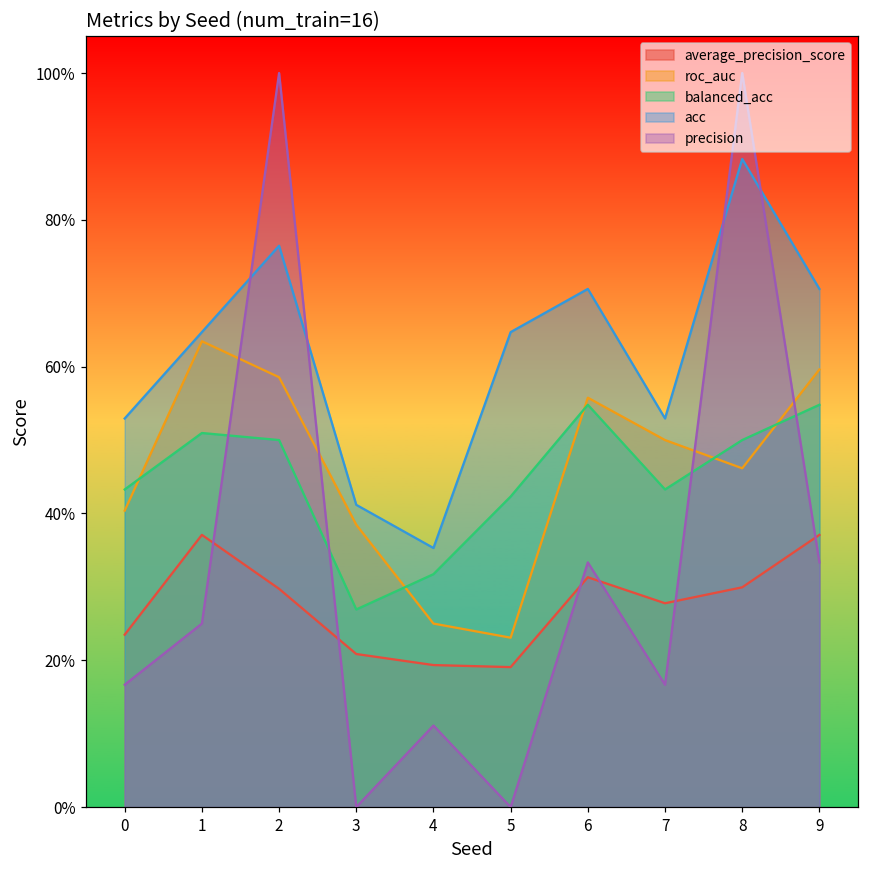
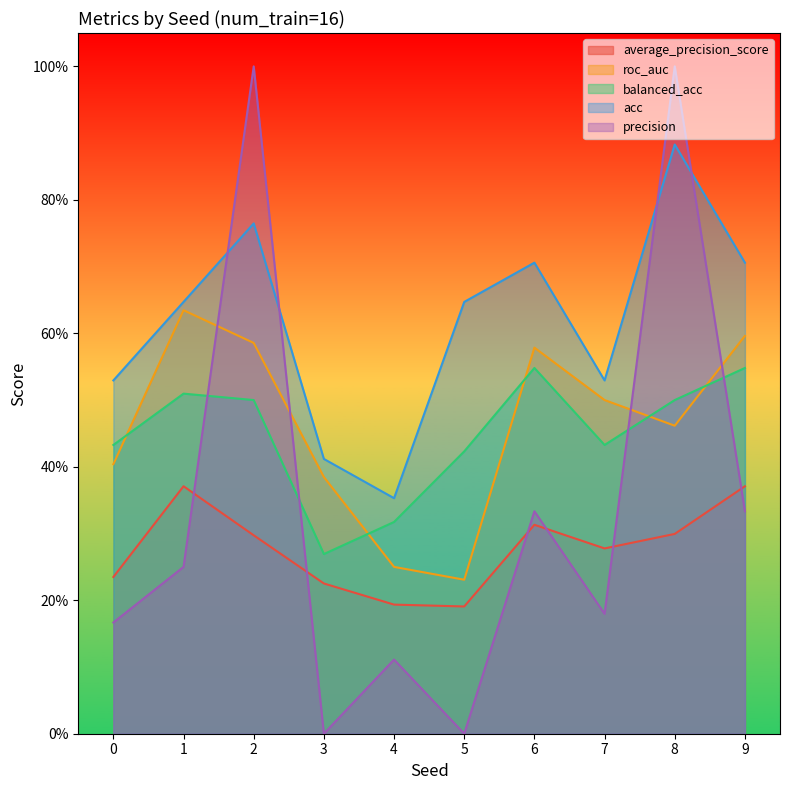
  {
    "average_precision_score": {
      "0": "23%",
      "1": "37%",
      "2": "30%",
-     "3": "21%",
+     "3": "23%",
      "4": "19%",
      "5": "19%",
      "6": "31%",
      "7": "28%",
      "8": "30%",
      "9": "37%"
    },
    "roc_auc": {
      "0": "40%",
      "1": "63%",
      "2": "59%",
      "3": "38%",
      "4": "25%",
      "5": "23%",
-     "6": "56%",
+     "6": "58%",
      "7": "50%",
      "8": "46%",
      "9": "60%"
    },
    "balanced_acc": {
      "0": "43%",
      "1": "51%",
      "2": "50%",
      "3": "27%",
      "4": "32%",
      "5": "42%",
      "6": "55%",
      "7": "43%",
      "8": "50%",
      "9": "55%"
    },
    "acc": {
      "0": "53%",
      "1": "65%",
      "2": "76%",
      "3": "41%",
      "4": "35%",
      "5": "65%",
      "6": "71%",
      "7": "53%",
      "8": "88%",
      "9": "71%"
    },
    "precision": {
      "0": "17%",
      "1": "25%",
      "2": "100%",
      "3": "0%",
      "4": "11%",
      "5": "0%",
      "6": "33%",
-     "7": "17%",
+     "7": "18%",
      "9": "33%"
    }
  }
